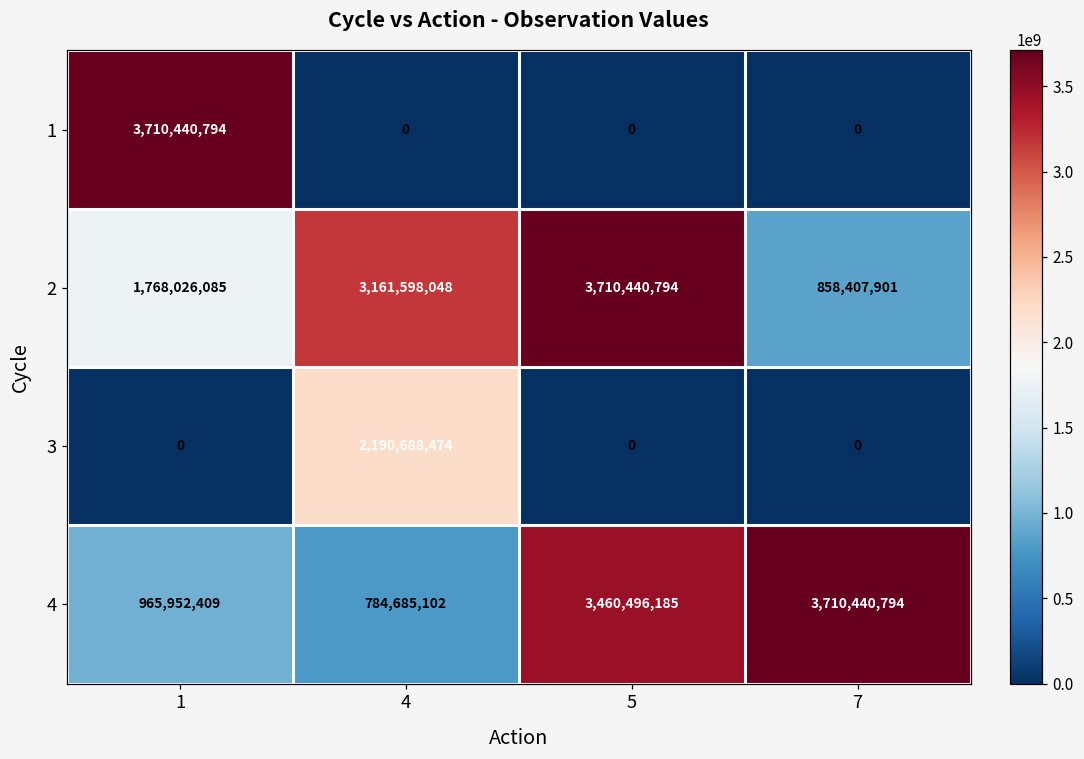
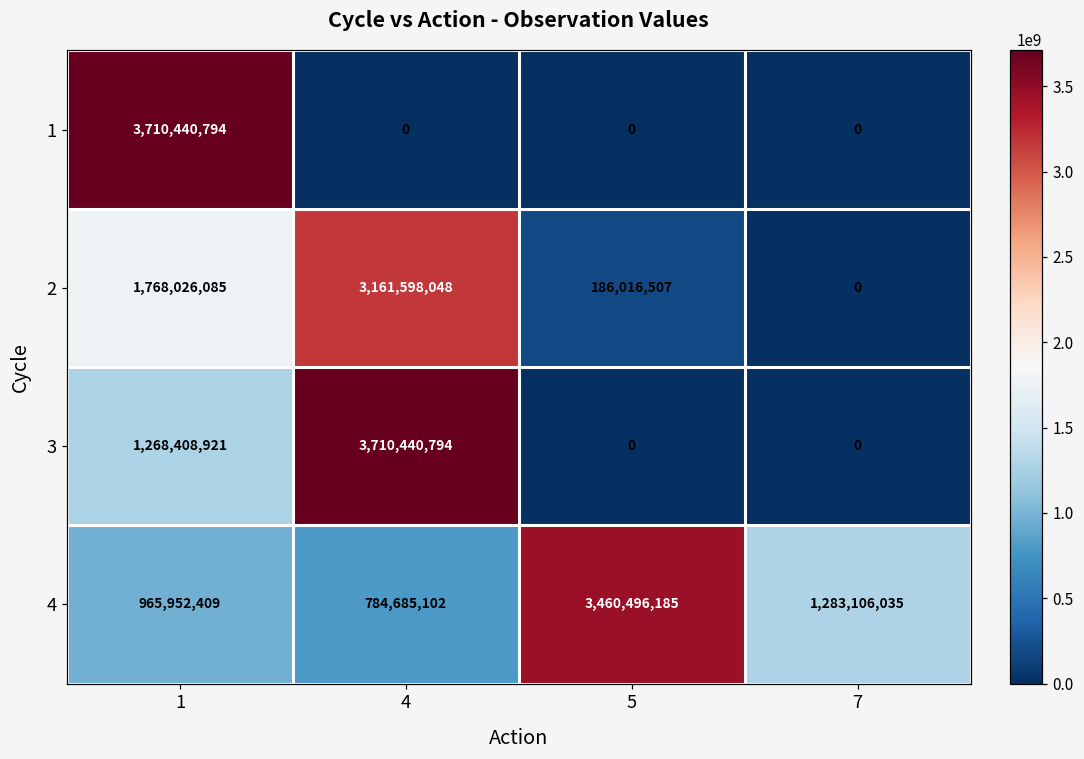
  {
    "1": {
      "1": "3,710,440,794",
      "4": "0",
      "5": "0",
      "7": "0"
    },
    "2": {
      "1": "1,768,026,085",
      "4": "3,161,598,048",
-     "5": "3,710,440,794",
-     "7": "858,407,901"
+     "5": "186,016,507",
+     "7": "0"
    },
    "3": {
-     "1": "0",
-     "4": "2,190,688,474",
+     "1": "1,268,408,921",
+     "4": "3,710,440,794",
      "5": "0",
      "7": "0"
    },
    "4": {
      "1": "965,952,409",
      "4": "784,685,102",
      "5": "3,460,496,185",
-     "7": "3,710,440,794"
+     "7": "1,283,106,035"
    }
  }
